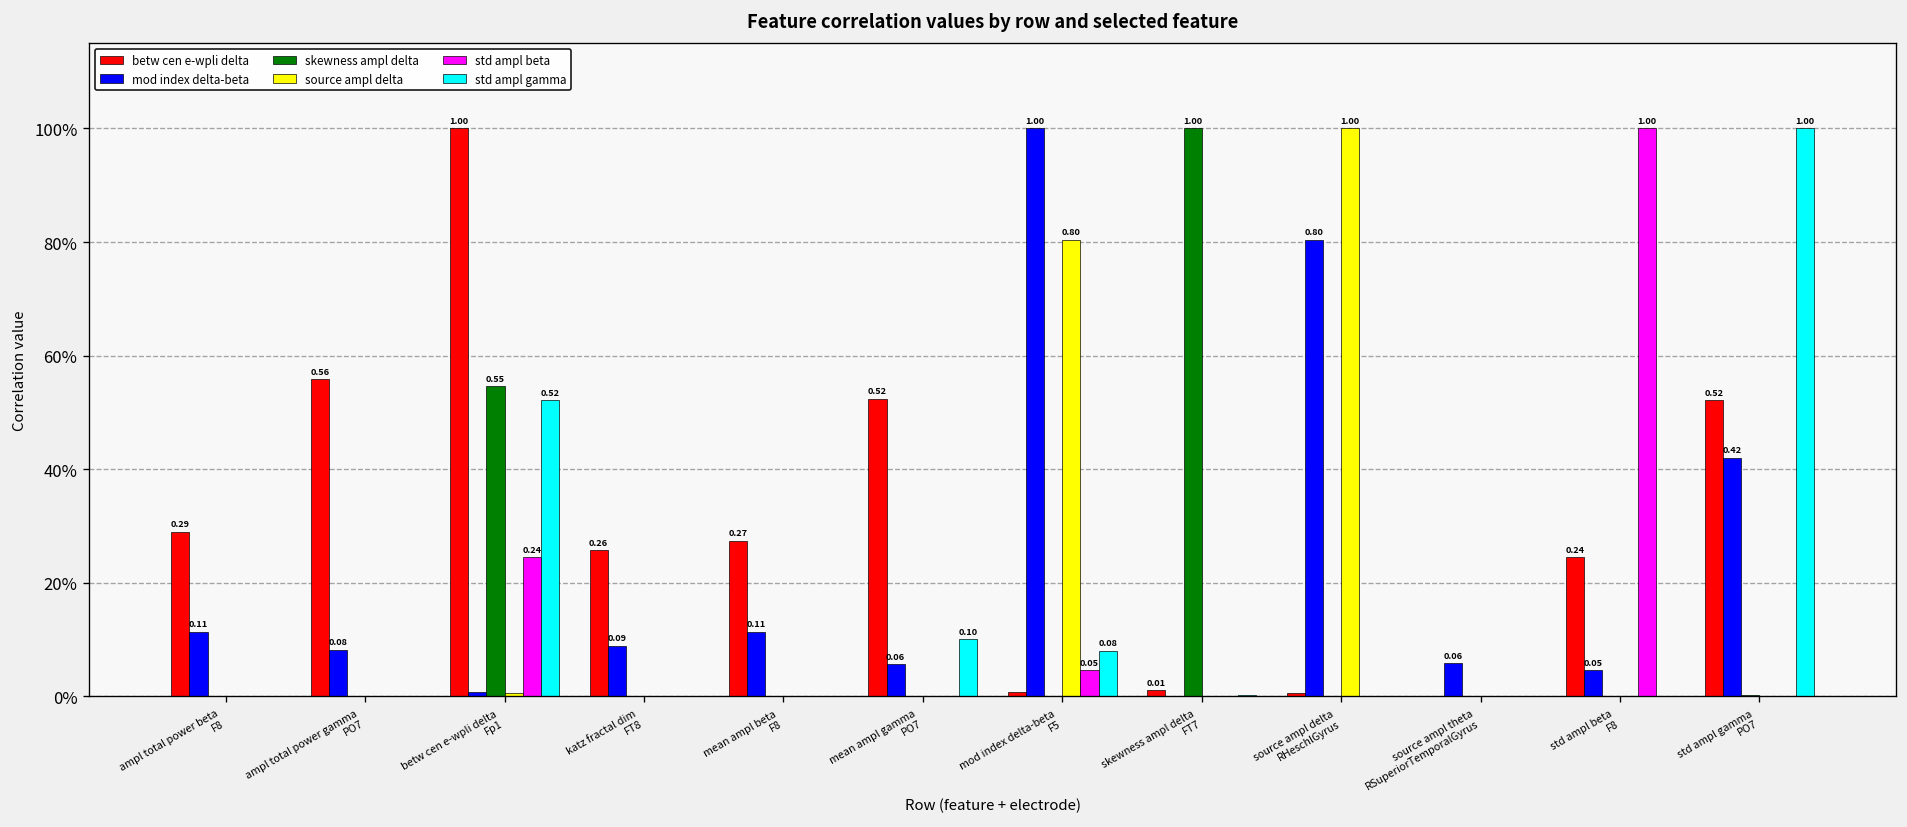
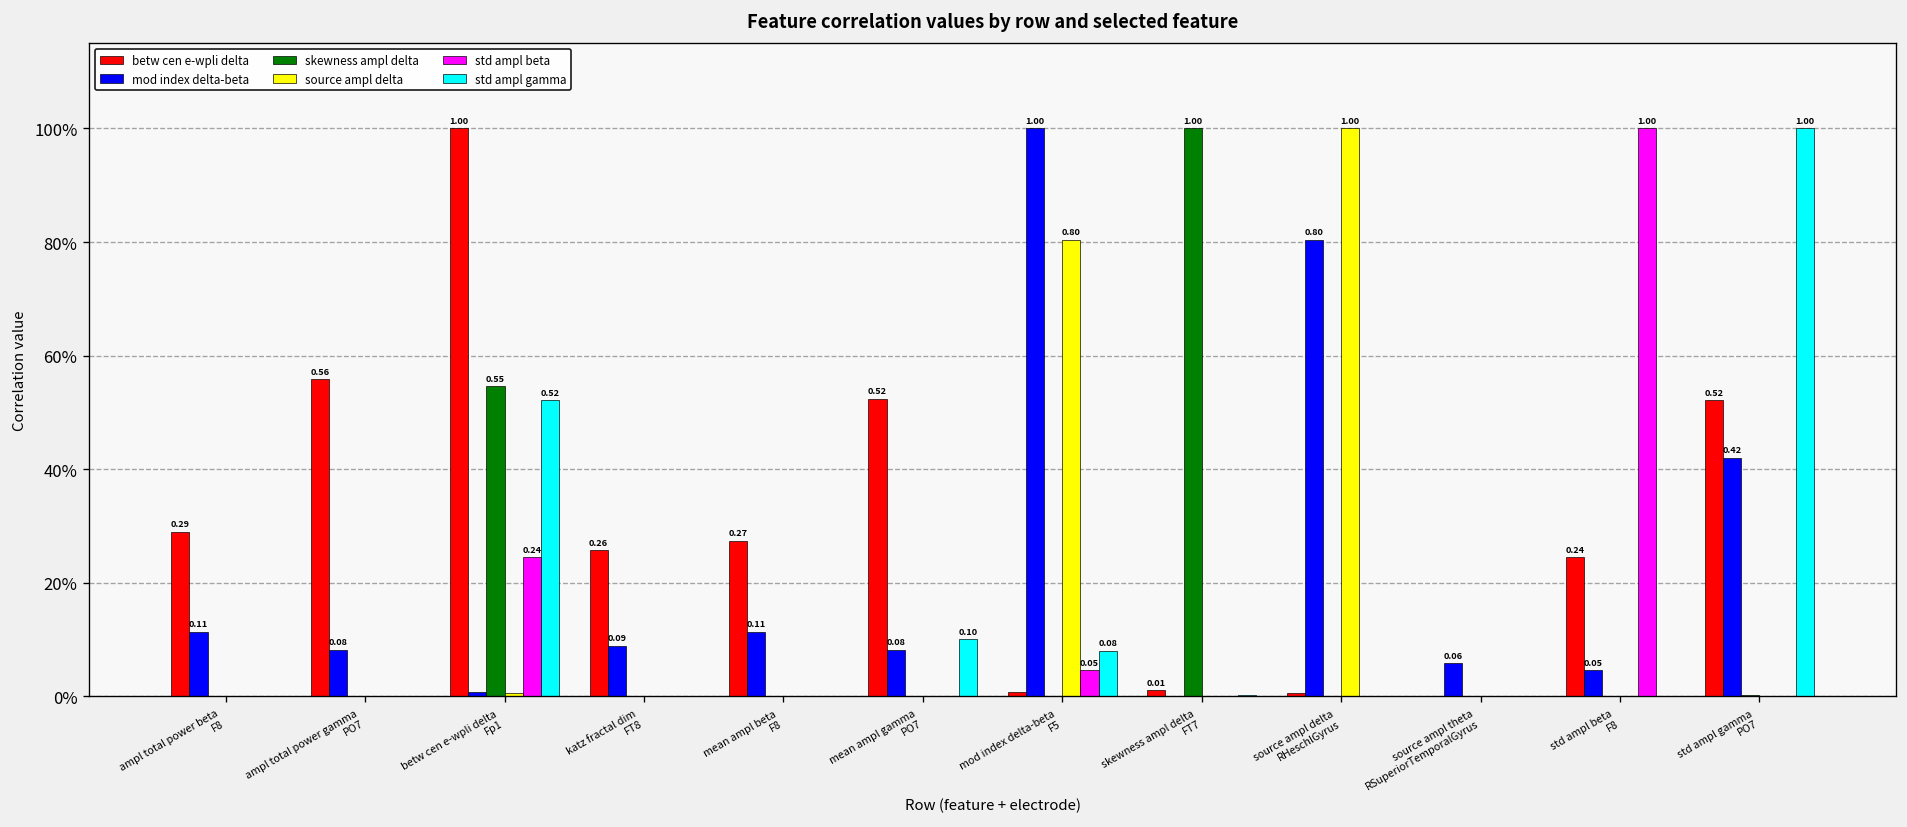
  {
    "betw cen e-wpli delta": {
      "ampl total power beta F8": 0.29,
      "ampl total power gamma PO7": 0.56,
      "betw cen e-wpli delta Fp1": 1.00,
      "katz fractal dim FT8": 0.26,
      "mean ampl beta F8": 0.27,
      "mean ampl gamma PO7": 0.52,
      "skewness ampl delta FT7": 0.01,
      "std ampl beta F8": 0.24,
      "std ampl gamma PO7": 0.52
    },
    "mod index delta-beta": {
      "ampl total power beta F8": 0.11,
      "ampl total power gamma PO7": 0.08,
      "katz fractal dim FT8": 0.09,
      "mean ampl beta F8": 0.11,
-     "mean ampl gamma PO7": 0.06,
+     "mean ampl gamma PO7": 0.08,
      "mod index delta-beta F5": 1.00,
      "source ampl delta RHeschlGyrus": 0.80,
      "source ampl theta RSuperiorTemporalGyrus": 0.06,
      "std ampl beta F8": 0.05,
      "std ampl gamma PO7": 0.42
    },
    "skewness ampl delta": {
      "betw cen e-wpli delta Fp1": 0.55,
      "skewness ampl delta FT7": 1.00
    },
    "source ampl delta": {
      "mod index delta-beta F5": 0.80,
      "source ampl delta RHeschlGyrus": 1.00
    },
    "std ampl beta": {
      "betw cen e-wpli delta Fp1": 0.24,
      "mod index delta-beta F5": 0.05,
      "std ampl beta F8": 1.00
    },
    "std ampl gamma": {
      "betw cen e-wpli delta Fp1": 0.52,
      "mean ampl gamma PO7": 0.10,
      "mod index delta-beta F5": 0.08,
      "std ampl gamma PO7": 1.00
    }
  }
